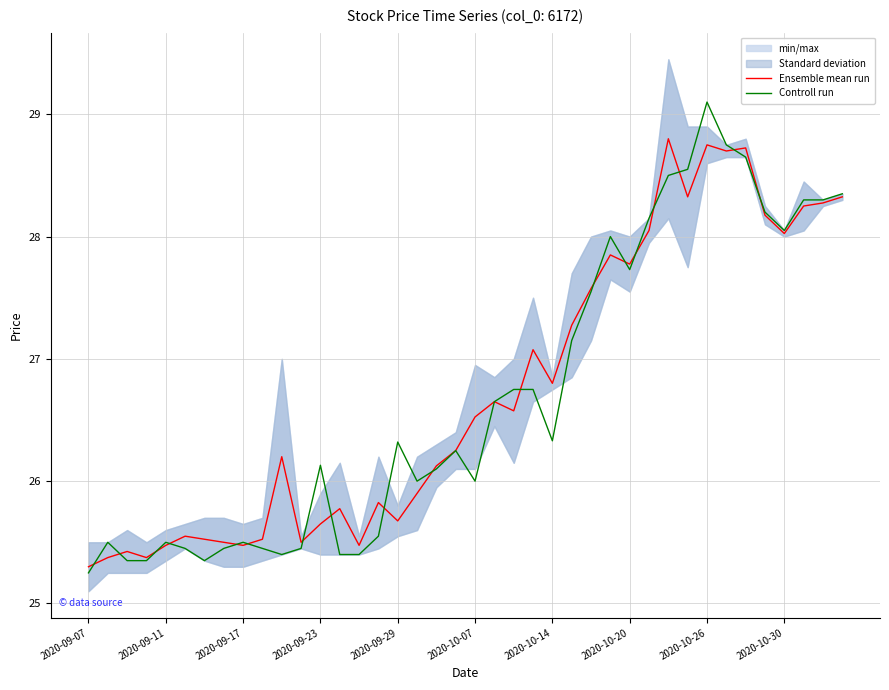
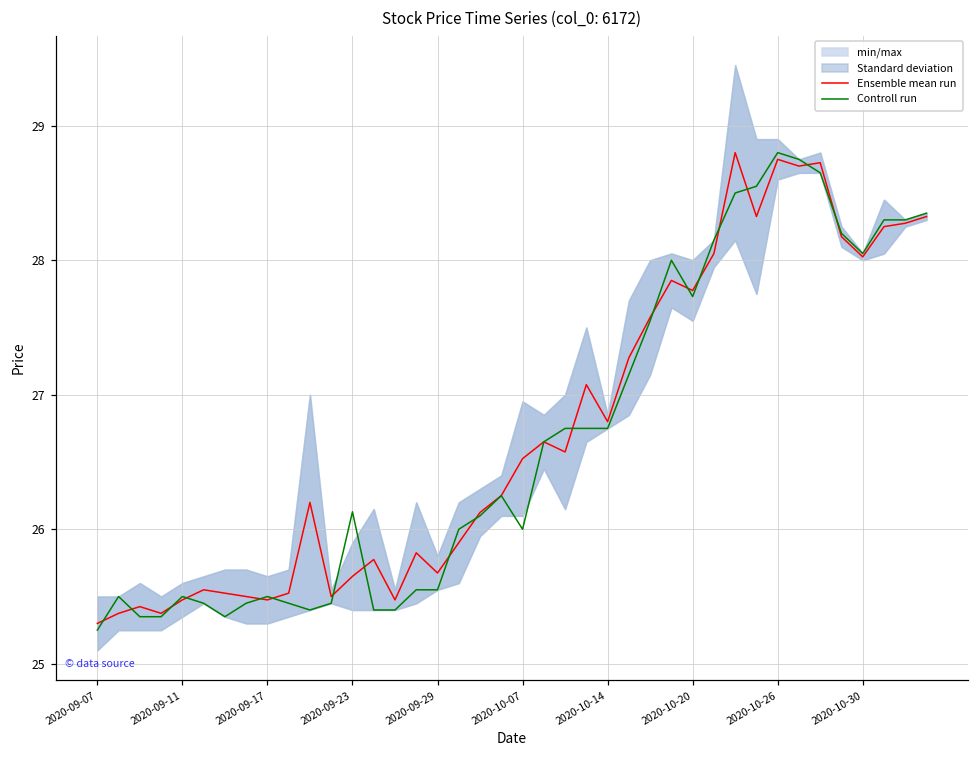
  {
    "Ensemble mean run": {
      "2020-09-07": 25.30,
      "2020-09-11": 25.48,
      "2020-09-17": 25.48,
      "2020-09-23": 25.65,
      "2020-09-29": 25.68,
      "2020-10-07": 26.53,
      "2020-10-14": 26.80,
      "2020-10-20": 27.78,
      "2020-10-26": 28.75,
      "2020-10-30": 28.03
    },
    "Controll run": {
      "2020-09-07": 25.25,
      "2020-09-11": 25.50,
      "2020-09-17": 25.50,
      "2020-09-23": 26.13,
-     "2020-09-29": 26.32,
+     "2020-09-29": 25.55,
      "2020-10-07": 26.00,
-     "2020-10-14": 26.33,
+     "2020-10-14": 26.75,
      "2020-10-20": 27.73,
-     "2020-10-26": 29.1
+     "2020-10-26": 28.8
    }
  }
